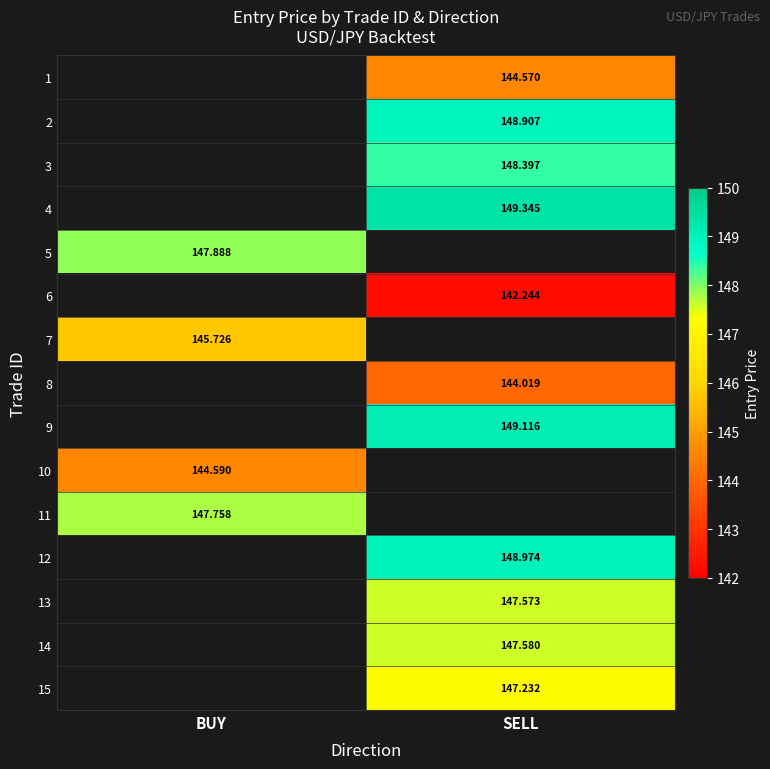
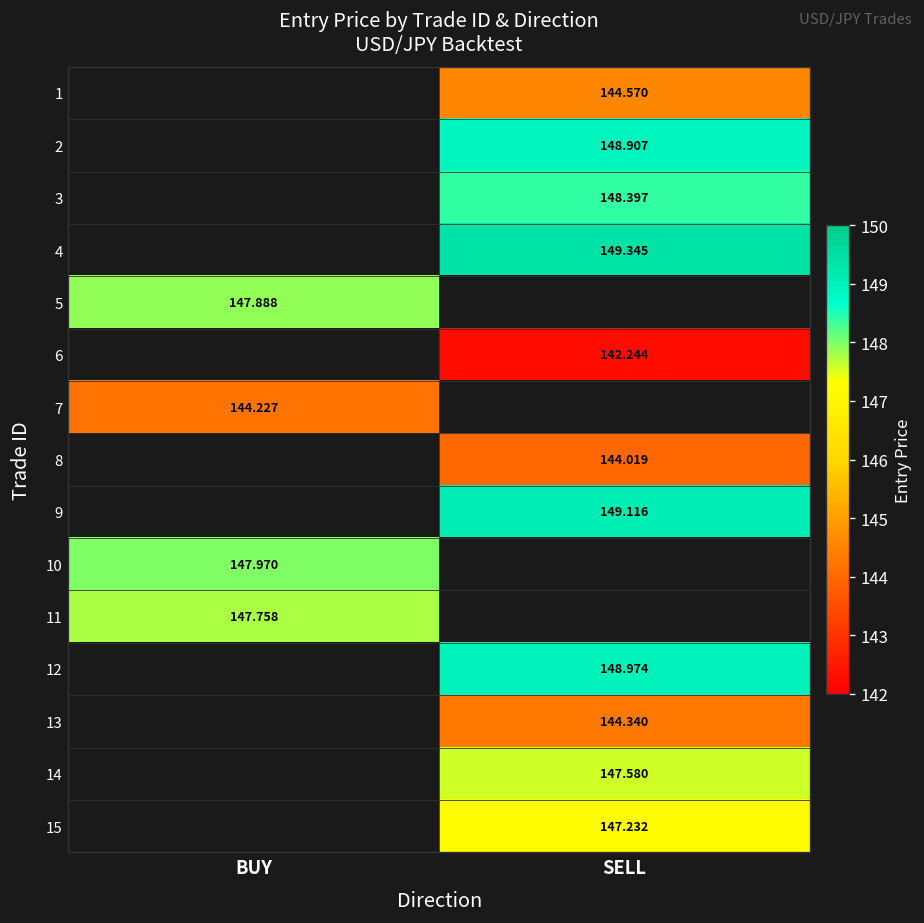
  {
    "1": {
      "SELL": 144.570
    },
    "2": {
      "SELL": 148.907
    },
    "3": {
      "SELL": 148.397
    },
    "4": {
      "SELL": 149.345
    },
    "5": {
      "BUY": 147.888
    },
    "6": {
      "SELL": 142.244
    },
    "7": {
-     "BUY": 145.726
+     "BUY": 144.227
    },
    "8": {
      "SELL": 144.019
    },
    "9": {
      "SELL": 149.116
    },
    "10": {
-     "BUY": 144.590
+     "BUY": 147.970
    },
    "11": {
      "BUY": 147.758
    },
    "12": {
      "SELL": 148.974
    },
    "13": {
-     "SELL": 147.573
+     "SELL": 144.340
    },
    "14": {
      "SELL": 147.580
    },
    "15": {
      "SELL": 147.232
    }
  }
